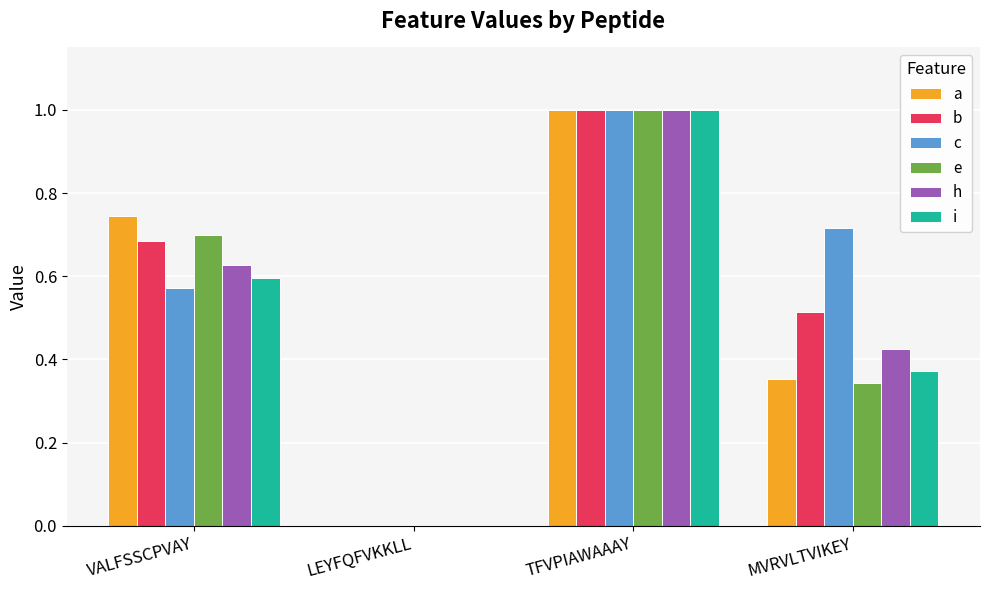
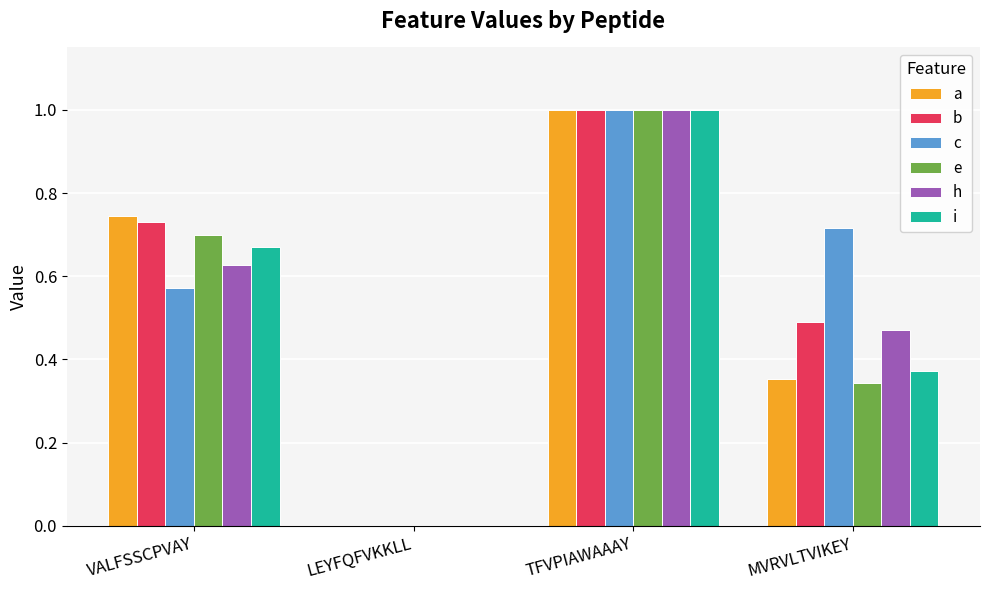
  {
    "a": {
      "VALFSSCPVAY": 0.74,
      "LEYFQFVKKLL": 0.00,
      "TFVPIAWAAAY": 1.00,
      "MVRVLTVIKEY": 0.35
    },
    "b": {
-     "VALFSSCPVAY": 0.68,
+     "VALFSSCPVAY": 0.73,
      "LEYFQFVKKLL": 0.00,
      "TFVPIAWAAAY": 1.00,
-     "MVRVLTVIKEY": 0.51
+     "MVRVLTVIKEY": 0.49
    },
    "c": {
      "VALFSSCPVAY": 0.57,
      "LEYFQFVKKLL": 0.00,
      "TFVPIAWAAAY": 1.00,
      "MVRVLTVIKEY": 0.72
    },
    "e": {
      "VALFSSCPVAY": 0.70,
      "LEYFQFVKKLL": 0.00,
      "TFVPIAWAAAY": 1.00,
      "MVRVLTVIKEY": 0.34
    },
    "h": {
      "VALFSSCPVAY": 0.63,
      "LEYFQFVKKLL": 0.00,
      "TFVPIAWAAAY": 1.00,
-     "MVRVLTVIKEY": 0.43
+     "MVRVLTVIKEY": 0.47
    },
    "i": {
-     "VALFSSCPVAY": 0.59,
+     "VALFSSCPVAY": 0.67,
      "LEYFQFVKKLL": 0.00,
      "TFVPIAWAAAY": 1.00,
      "MVRVLTVIKEY": 0.37
    }
  }
